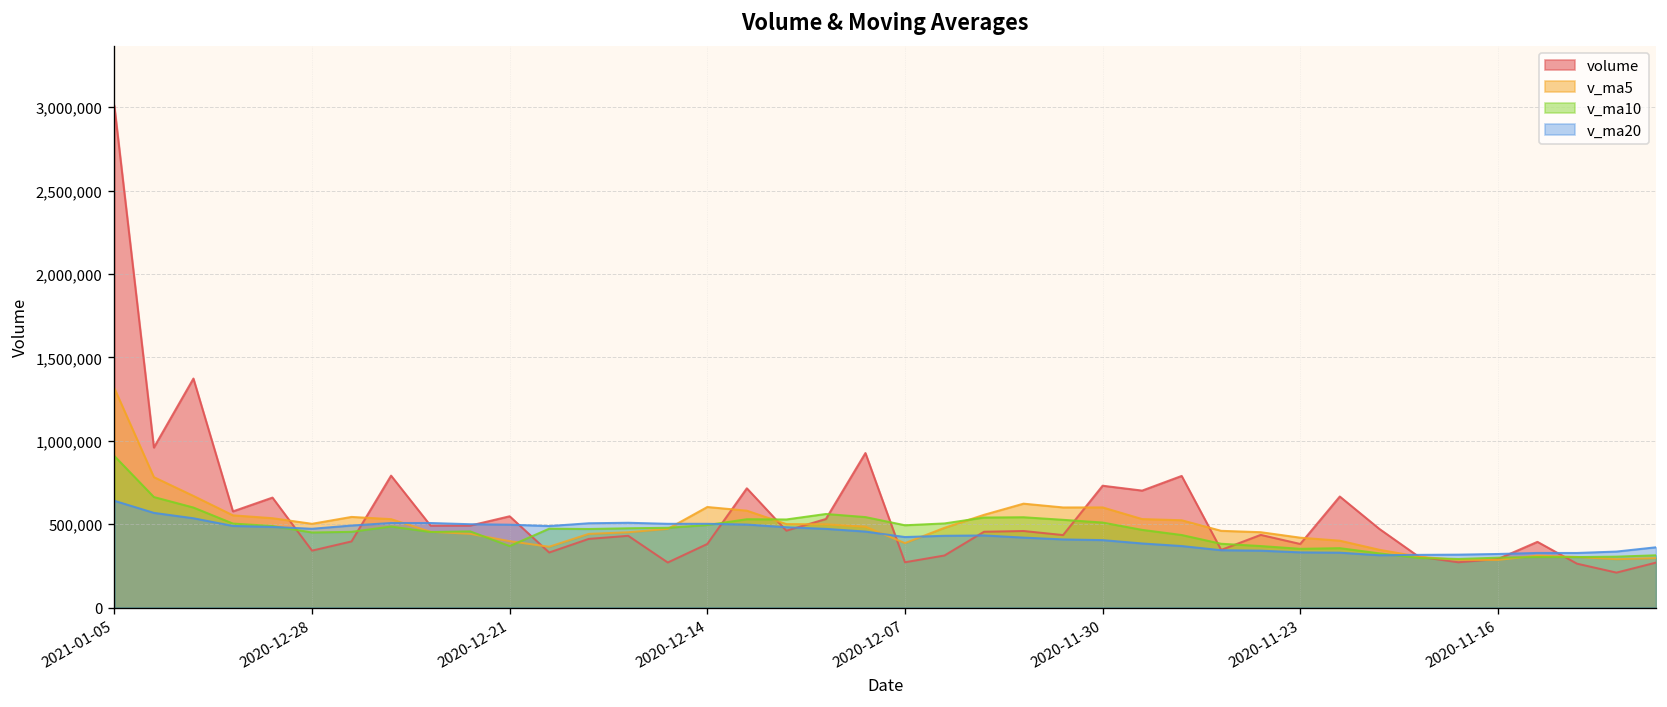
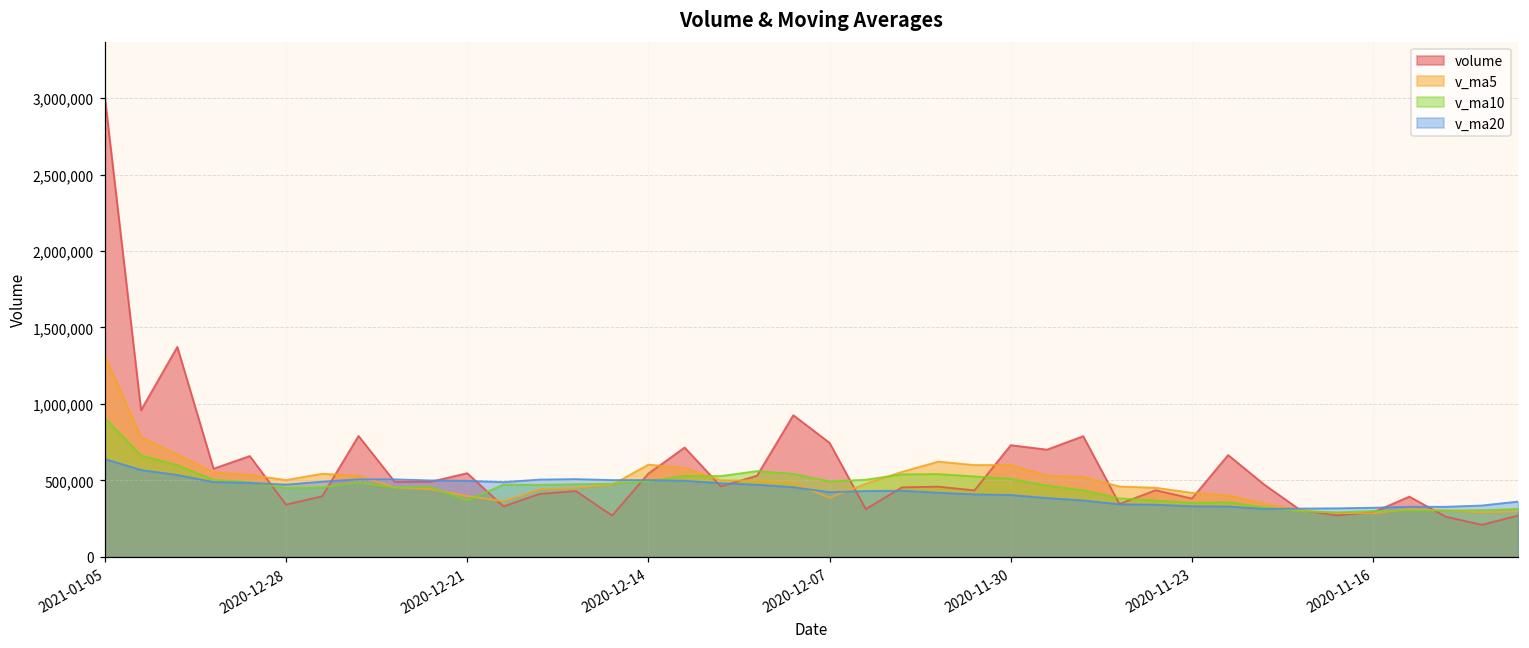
  {
    "volume": {
      "2021-01-05": "3,010,000",
      "2020-12-28": "340,000",
      "2020-12-21": "550,000",
-     "2020-12-14": "380,000",
-     "2020-12-07": "270,000",
+     "2020-12-14": "540,000",
+     "2020-12-07": "750,000",
      "2020-11-30": "730,000",
      "2020-11-23": "380,000"
    },
    "v_ma5": {
      "2021-01-05": "1,320,000",
      "2020-12-28": "500,000",
      "2020-12-21": "400,000",
      "2020-12-14": "600,000",
      "2020-12-07": "390,000",
      "2020-11-30": "600,000",
      "2020-11-23": "420,000"
    },
    "v_ma10": {
      "2021-01-05": "910,000",
      "2020-12-28": "450,000",
      "2020-12-21": "370,000",
      "2020-12-07": "490,000",
      "2020-11-30": "510,000",
      "2020-11-23": "350,000"
    },
    "v_ma20": {
      "2021-01-05": "640,000",
      "2020-12-28": "470,000",
      "2020-12-21": "500,000",
      "2020-12-07": "420,000",
      "2020-11-30": "400,000",
      "2020-11-23": "330,000",
      "2020-11-16": "320,000"
    }
  }
